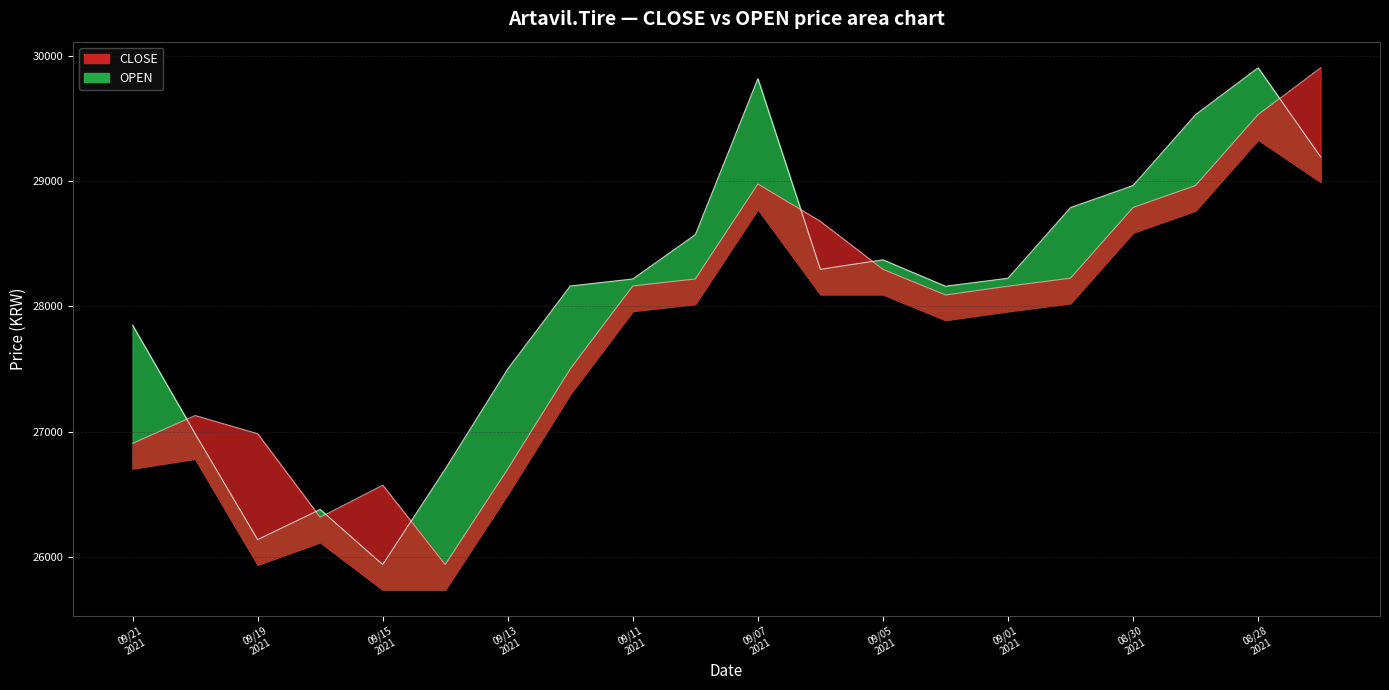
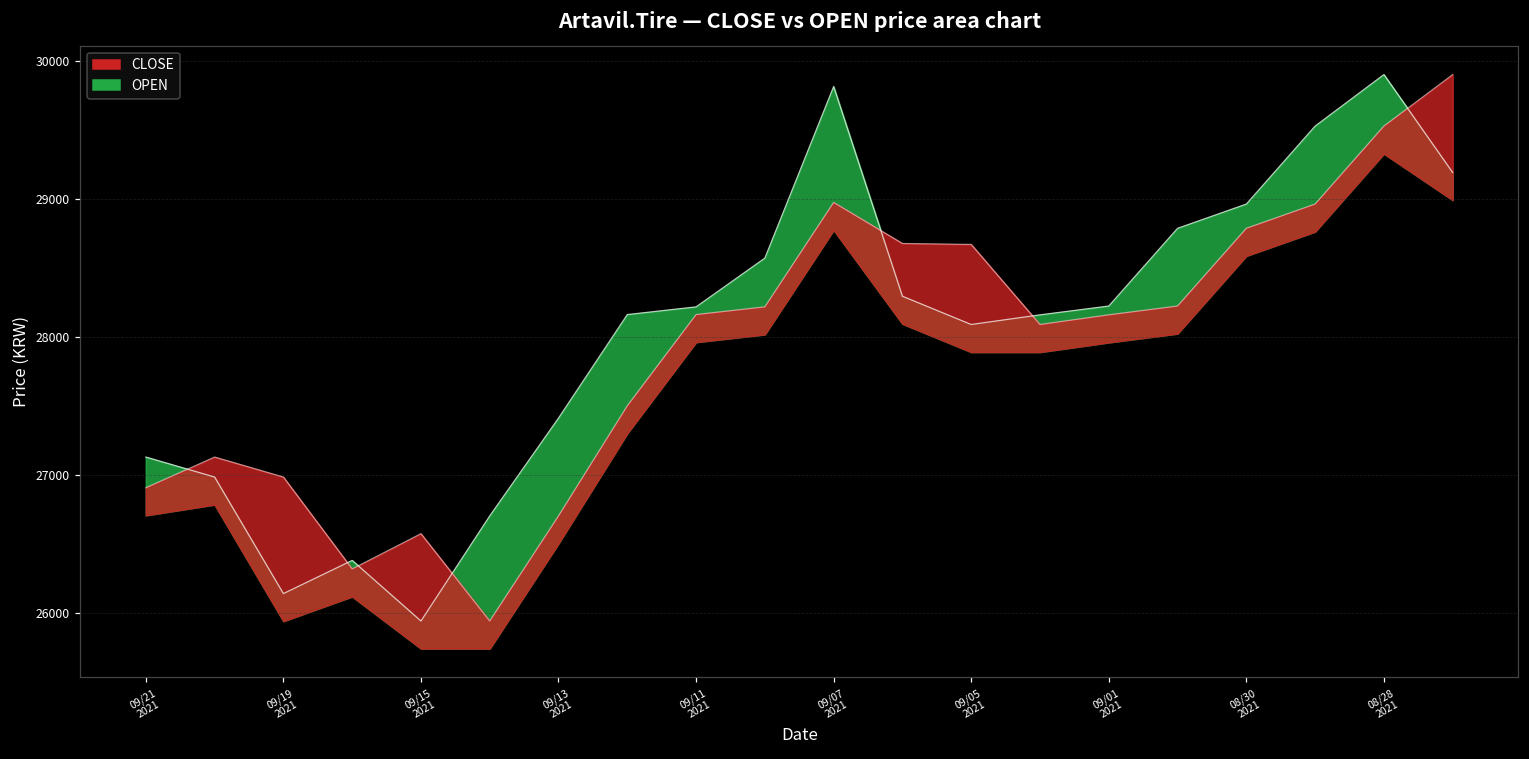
  {
    "OPEN": {
-     "09/21 2021": 27850,
+     "09/21 2021": 27130,
      "09/19 2021": 26140,
      "09/15 2021": 25940,
-     "09/13 2021": 27500,
+     "09/13 2021": 27410,
      "09/11 2021": 28220,
      "09/07 2021": 29820,
-     "09/05 2021": 28370,
+     "09/05 2021": 28090,
      "09/01 2021": 28230,
      "08/30 2021": 28970,
      "08/28 2021": 29910
    },
    "CLOSE": {
      "09/21 2021": 26910,
      "09/19 2021": 26980,
      "09/15 2021": 26570,
      "09/13 2021": 26700,
      "09/11 2021": 28160,
      "09/07 2021": 28980,
-     "09/05 2021": 28300,
+     "09/05 2021": 28670,
      "09/01 2021": 28160,
      "08/30 2021": 28790,
      "08/28 2021": 29530
    }
  }
